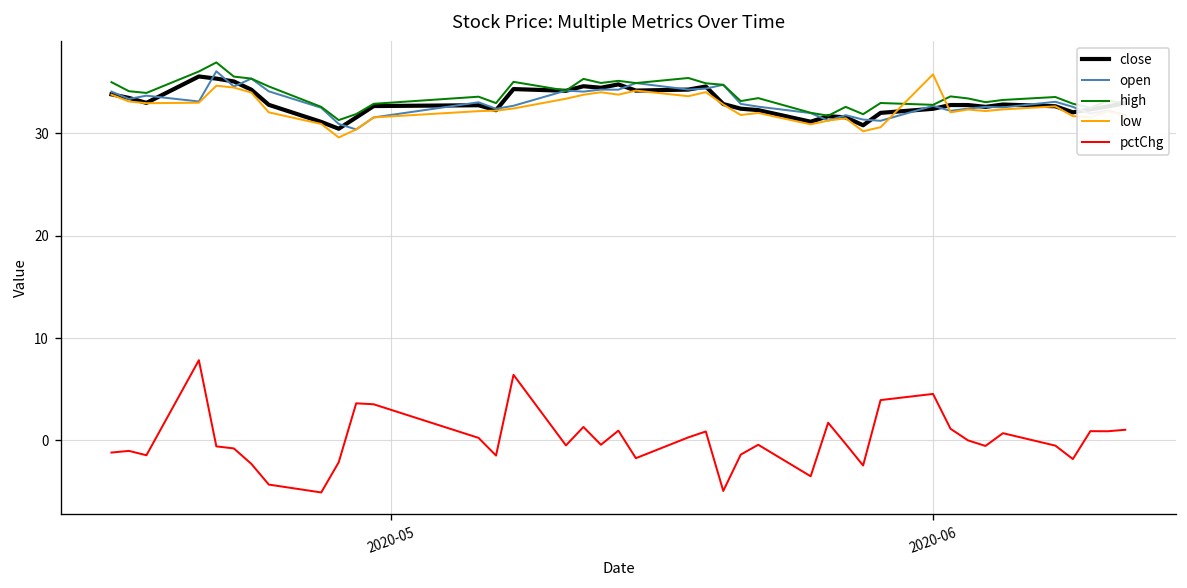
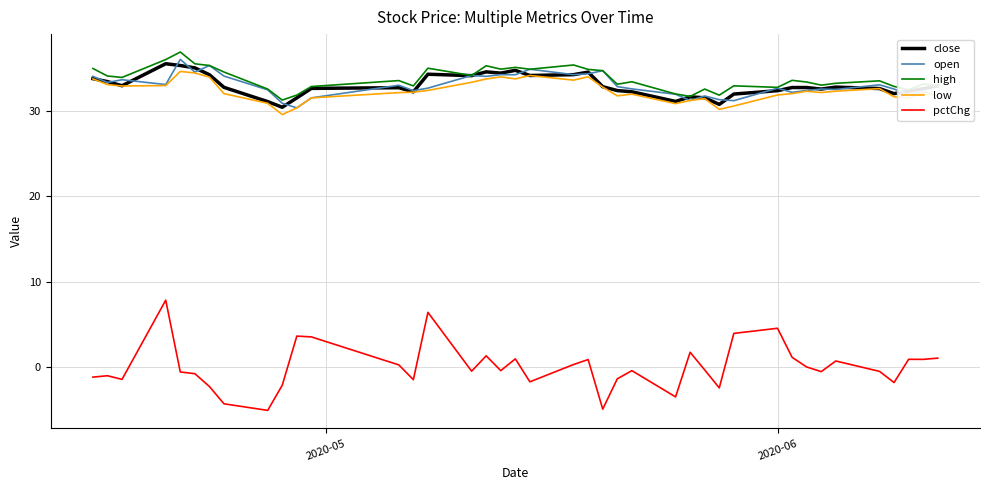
  {
    "low": {
-     "2020-06": 36
+     "2020-06": 32
    },
    "pctChg": {
      "2020-06": 5
    }
  }
